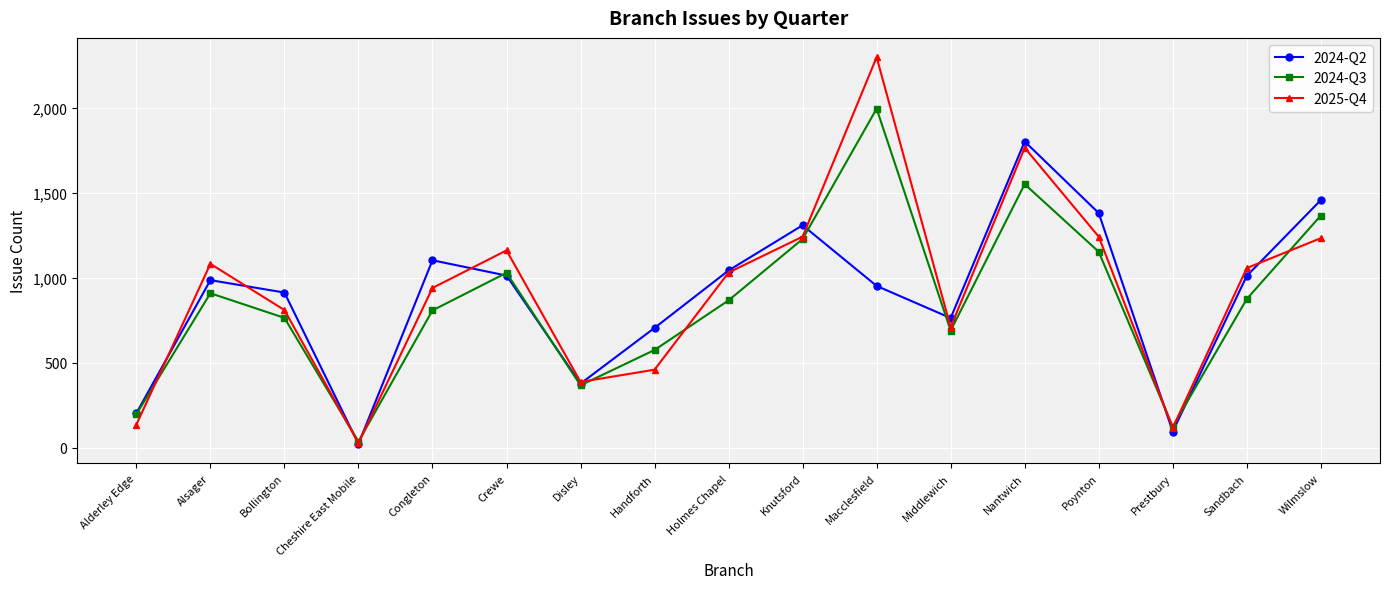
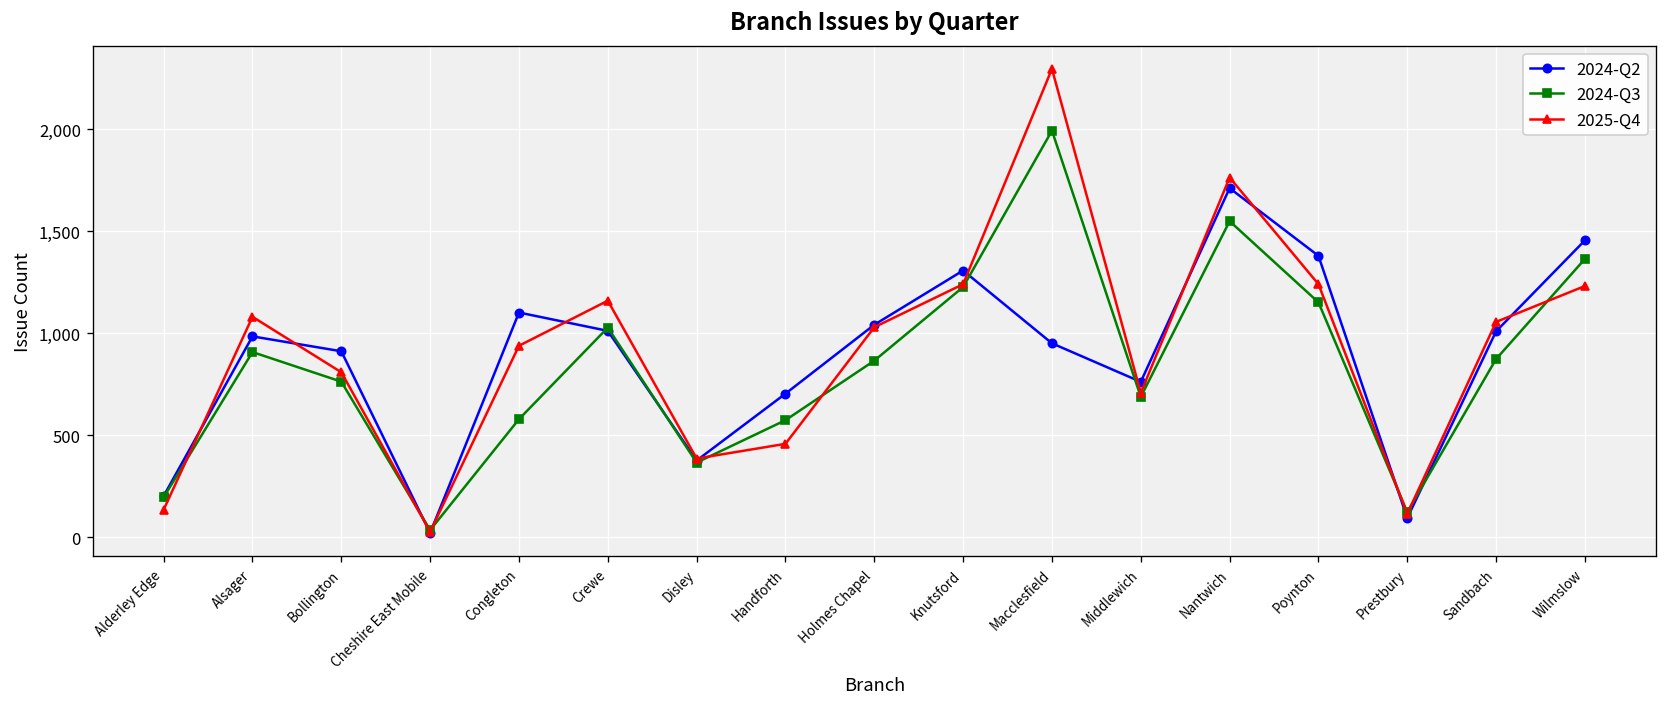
  {
    "2024-Q2": {
      "Alsager": "990",
      "Bollington": "910",
      "Congleton": "1,100",
      "Crewe": "1,010",
      "Handforth": "700",
      "Knutsford": "1,310",
      "Macclesfield": "950",
      "Middlewich": "760",
-     "Nantwich": "1,800",
+     "Nantwich": "1,710",
      "Poynton": "1,380",
      "Prestbury": "90",
      "Sandbach": "1,010",
      "Wilmslow": "1,460"
    },
    "2024-Q3": {
      "Alsager": "910",
      "Bollington": "760",
-     "Congleton": "810",
+     "Congleton": "580",
      "Crewe": "1,030",
      "Handforth": "570",
      "Holmes Chapel": "870",
      "Macclesfield": "1,990",
      "Middlewich": "690",
      "Nantwich": "1,550",
      "Poynton": "1,150",
      "Sandbach": "870",
      "Wilmslow": "1,370"
    },
    "2025-Q4": {
      "Alderley Edge": "140",
      "Alsager": "1,080",
      "Bollington": "810",
      "Congleton": "940",
      "Crewe": "1,160",
      "Handforth": "460",
      "Macclesfield": "2,300",
      "Middlewich": "710",
      "Nantwich": "1,760",
      "Poynton": "1,240",
      "Sandbach": "1,060",
      "Wilmslow": "1,230"
    }
  }
